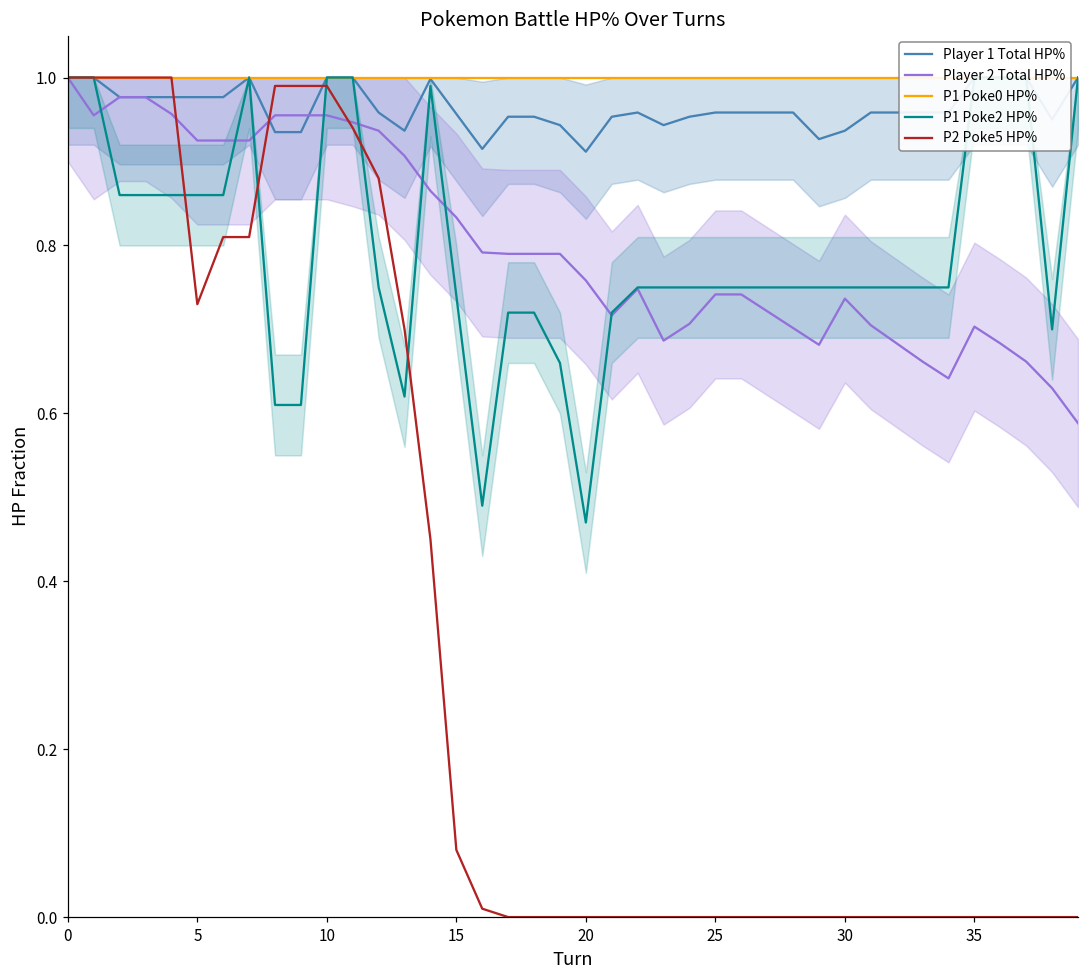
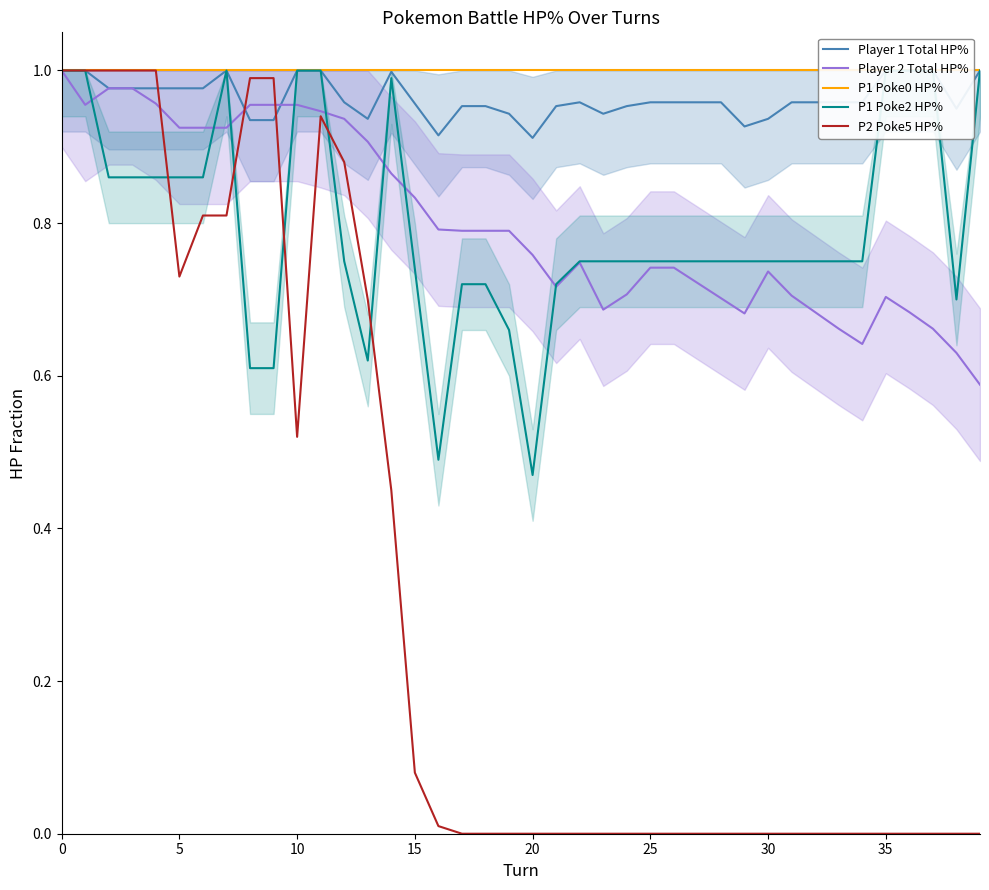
  {
    "P1 Poke0 HP%": {
      "20": 1.00
    },
    "P2 Poke5 HP%": {
      "5": 0.73,
-     "10": 0.99,
+     "10": 0.52,
      "15": 0.08,
      "20": 0.00,
      "25": 0.00,
      "30": 0.00,
      "35": 0.00
    }
  }
